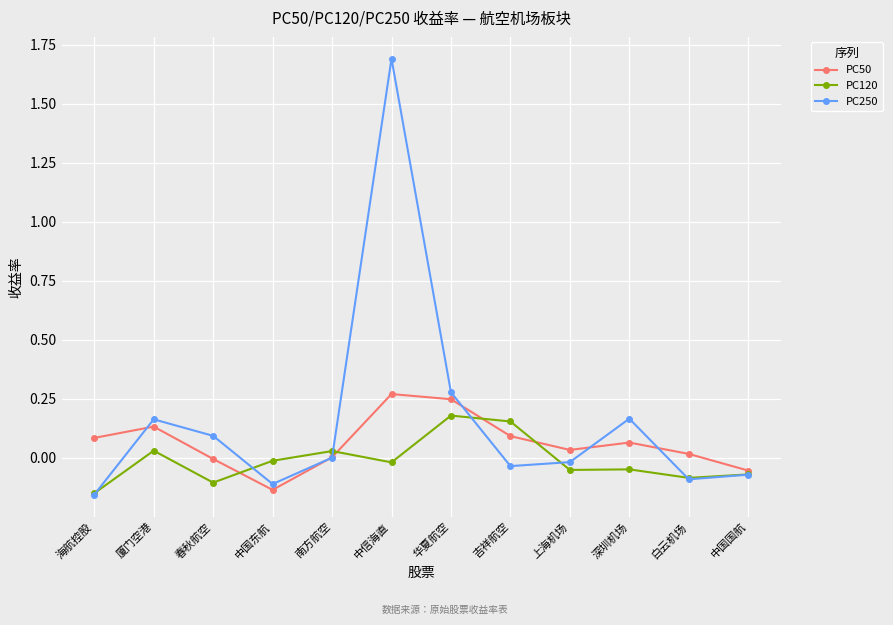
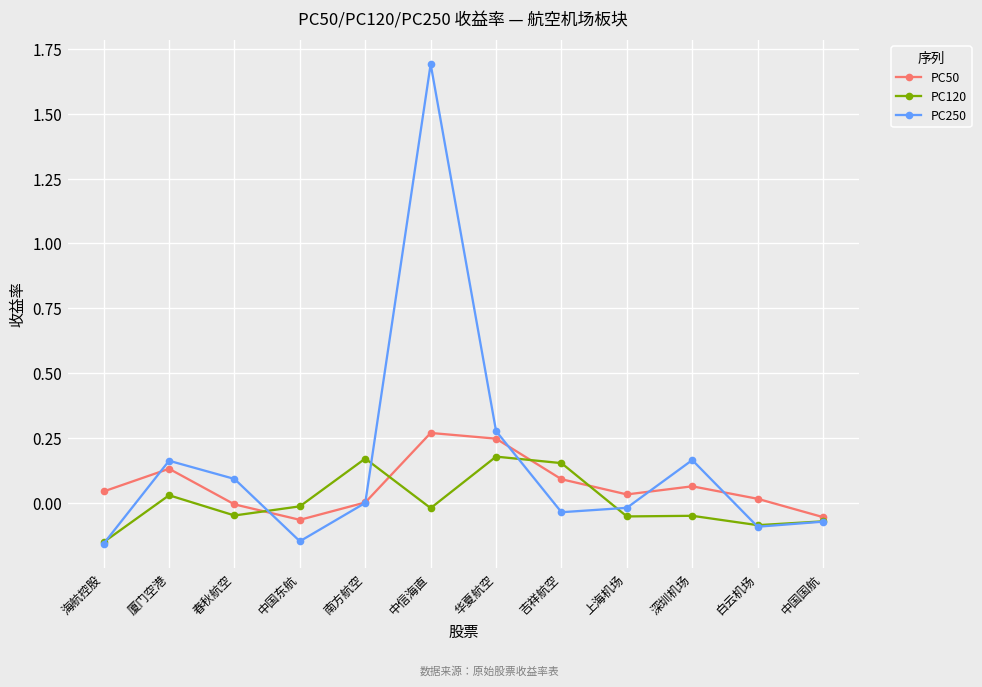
  {
    "PC50": {
-     "海航控股": 0.08,
+     "海航控股": 0.04,
      "厦门空港": 0.13,
      "春秋航空": -0.01,
-     "中国东航": -0.14,
+     "中国东航": -0.07,
      "中信海直": 0.27,
      "华夏航空": 0.25,
      "吉祥航空": 0.09,
      "上海机场": 0.03,
      "深圳机场": 0.06,
      "白云机场": 0.02,
      "中国国航": -0.05
    },
    "PC120": {
      "厦门空港": 0.03,
-     "春秋航空": -0.11,
+     "春秋航空": -0.05,
      "中国东航": -0.01,
-     "南方航空": 0.03,
+     "南方航空": 0.17,
      "中信海直": -0.02,
      "华夏航空": 0.18,
      "吉祥航空": 0.15,
      "上海机场": -0.05,
      "深圳机场": -0.05
    },
    "PC250": {
      "厦门空港": 0.16,
      "春秋航空": 0.09,
-     "中国东航": -0.11,
+     "中国东航": -0.15,
      "中信海直": 1.69,
      "华夏航空": 0.28,
      "吉祥航空": -0.04,
      "上海机场": -0.02,
      "深圳机场": 0.17
    }
  }
